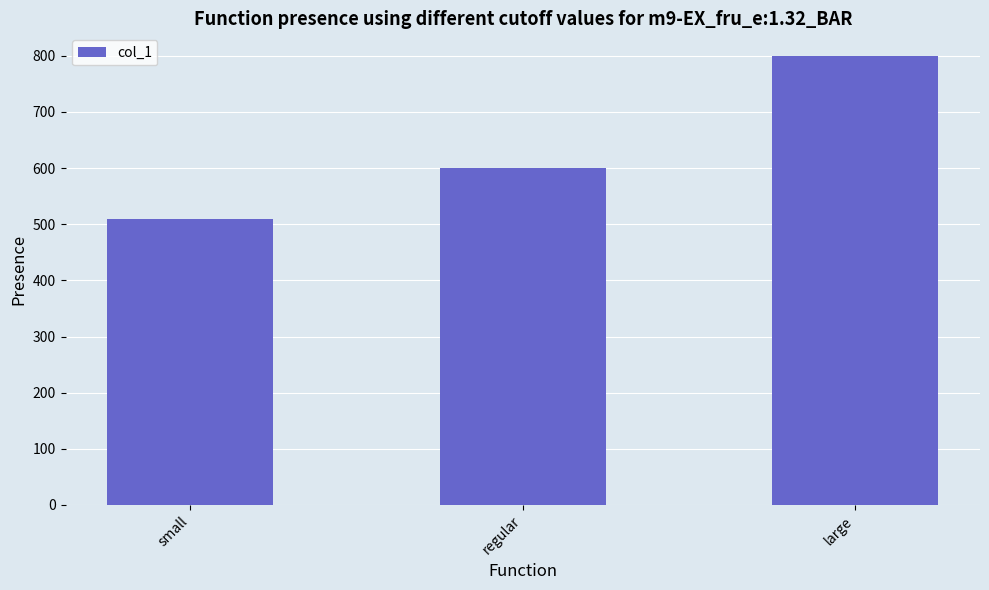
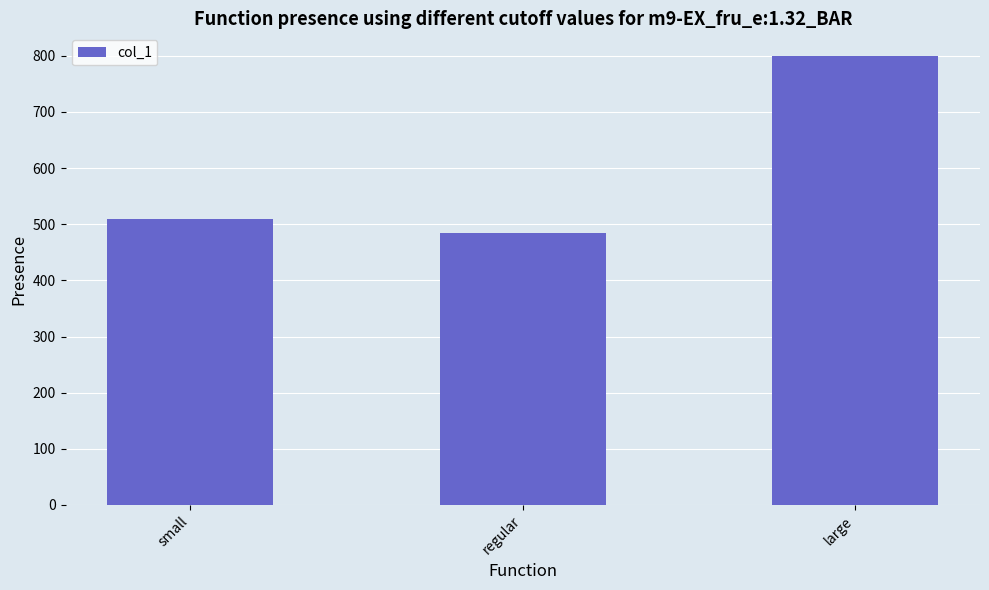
  {
    "small": 510,
-   "regular": 600,
+   "regular": 490,
    "large": 800
  }
